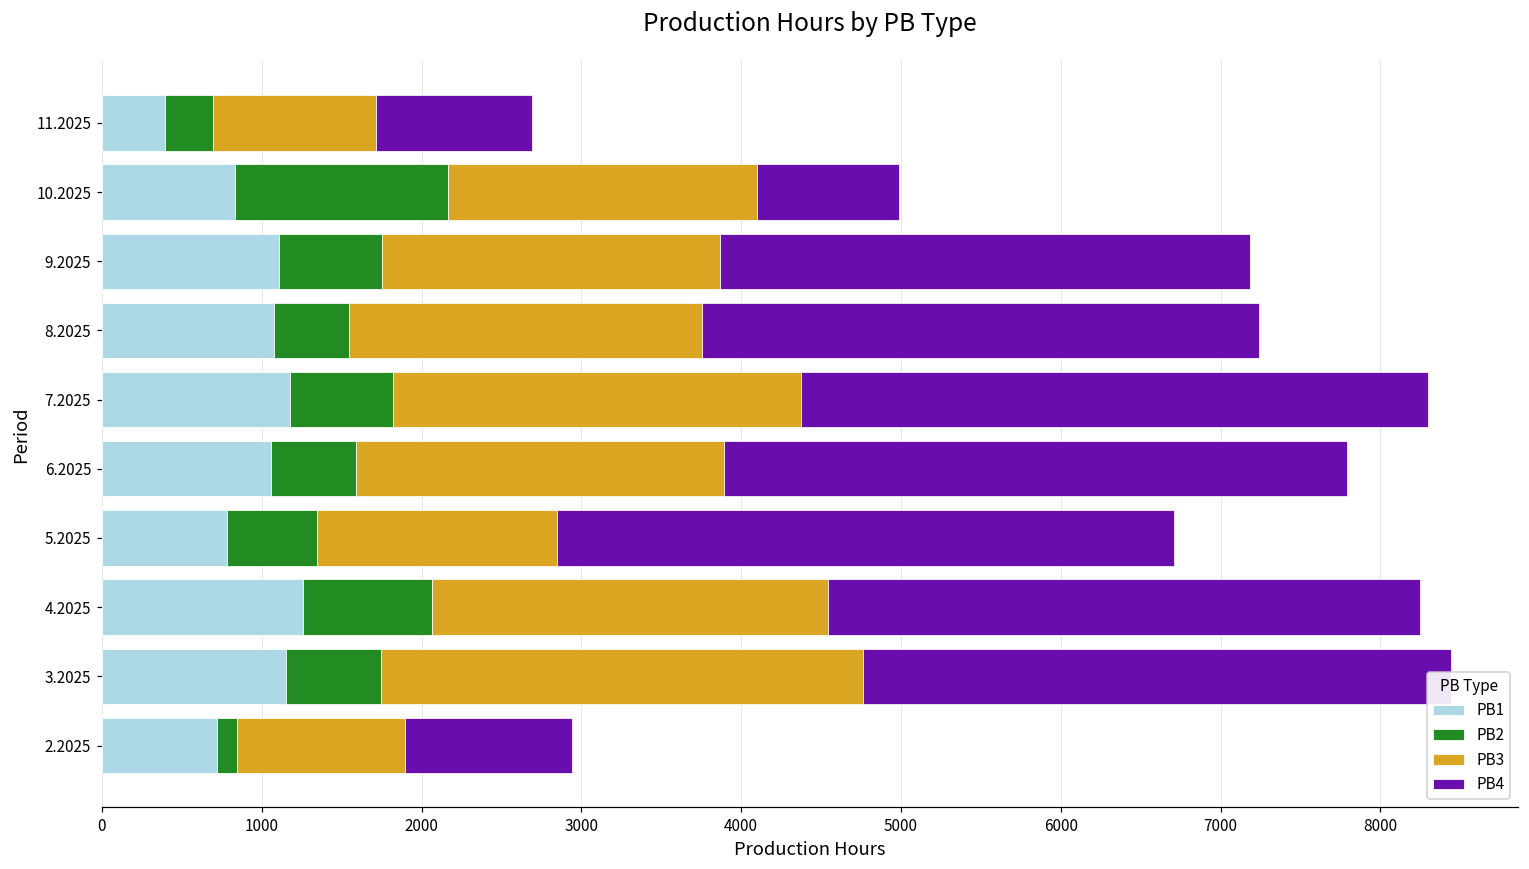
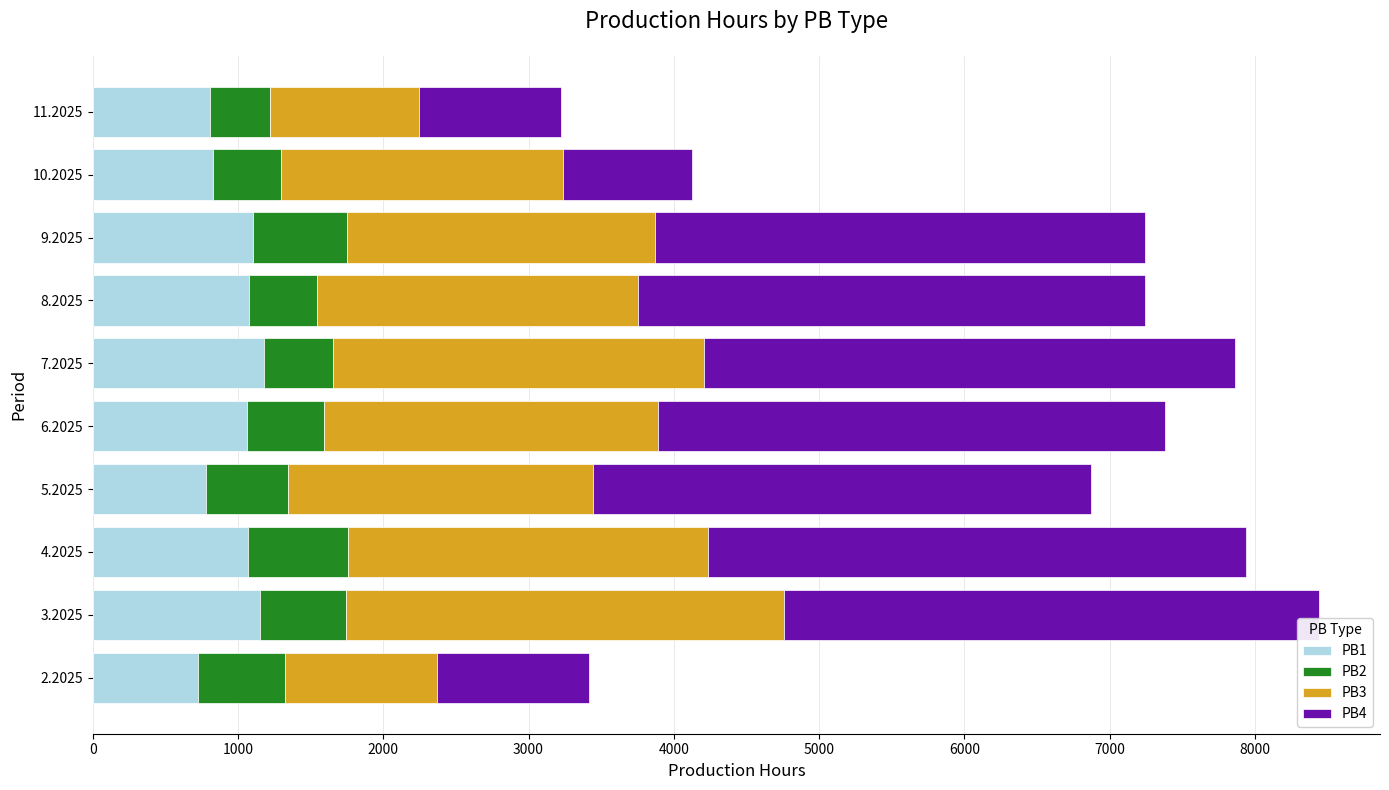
  {
    "PB1": {
-     "11.2025": 400,
+     "11.2025": 810,
      "10.2025": 830,
      "9.2025": 1110,
      "8.2025": 1080,
      "7.2025": 1180,
      "6.2025": 1060,
      "5.2025": 780,
-     "4.2025": 1260,
+     "4.2025": 1070,
      "3.2025": 1150,
      "2.2025": 720
    },
    "PB2": {
-     "11.2025": 300,
-     "10.2025": 1330,
+     "11.2025": 410,
+     "10.2025": 470,
      "9.2025": 650,
      "8.2025": 470,
-     "7.2025": 640,
+     "7.2025": 480,
      "6.2025": 530,
      "5.2025": 570,
-     "4.2025": 810,
+     "4.2025": 690,
      "3.2025": 600,
-     "2.2025": 130
+     "2.2025": 600
    },
    "PB3": {
      "11.2025": 1020,
      "10.2025": 1940,
      "9.2025": 2120,
      "8.2025": 2210,
      "7.2025": 2560,
      "6.2025": 2300,
-     "5.2025": 1500,
+     "5.2025": 2100,
      "4.2025": 2480,
      "3.2025": 3010,
      "2.2025": 1050
    },
    "PB4": {
      "11.2025": 980,
      "10.2025": 890,
-     "9.2025": 3320,
+     "9.2025": 3370,
      "8.2025": 3490,
-     "7.2025": 3920,
-     "6.2025": 3900,
-     "5.2025": 3860,
+     "7.2025": 3660,
+     "6.2025": 3490,
+     "5.2025": 3430,
      "4.2025": 3700,
      "3.2025": 3680,
      "2.2025": 1050
    }
  }
